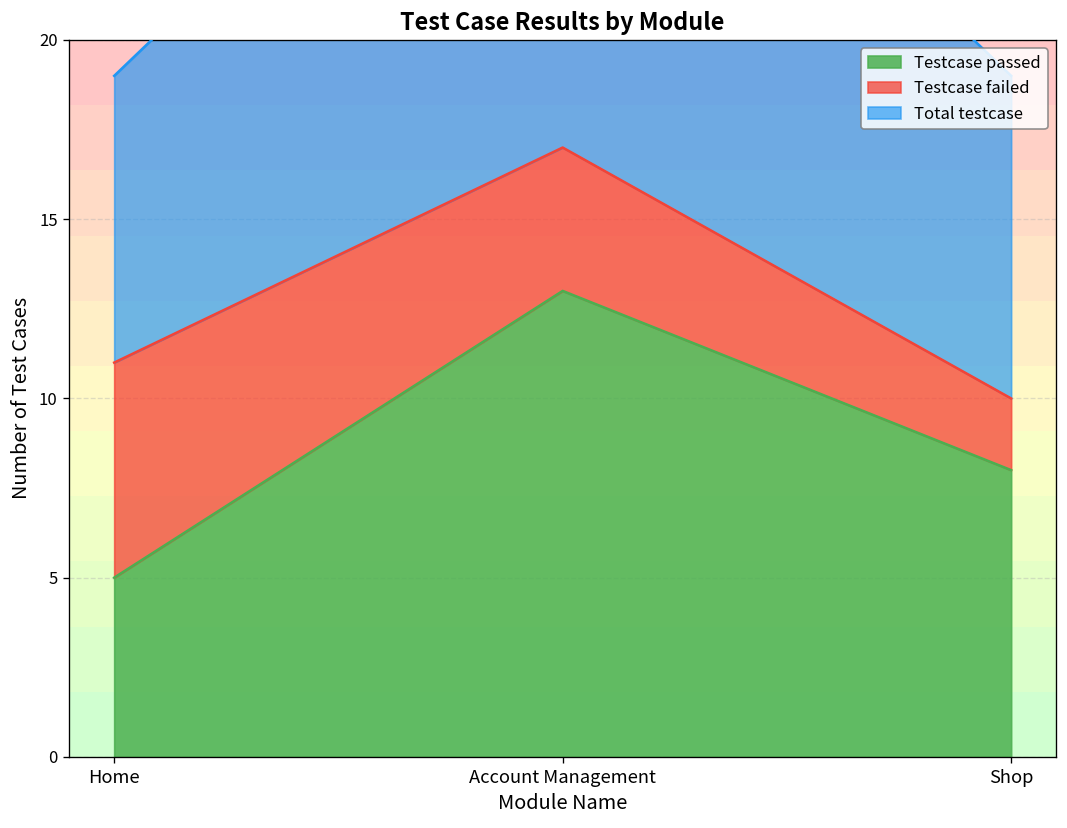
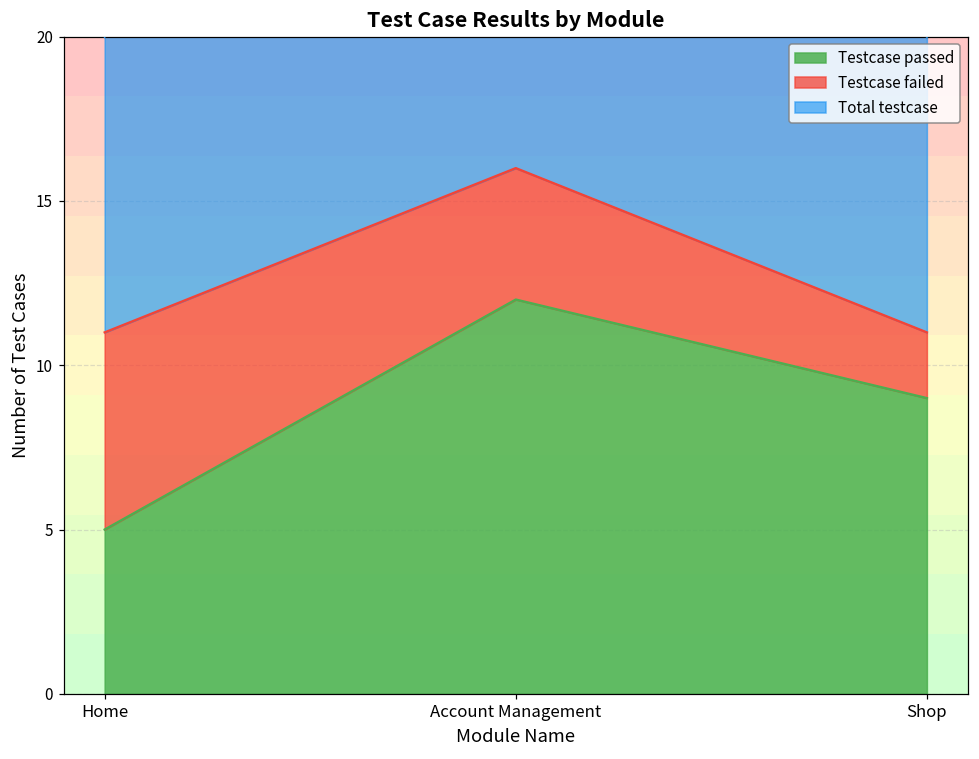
  {
    "Testcase passed": {
      "Home": 5,
-     "Account Management": 13,
-     "Shop": 8
+     "Account Management": 12,
+     "Shop": 9
    },
    "Testcase failed": {
      "Home": 6,
      "Account Management": 4,
      "Shop": 2
    },
    "Total testcase": {
-     "Home": 8
+     "Home": 9
    }
  }
